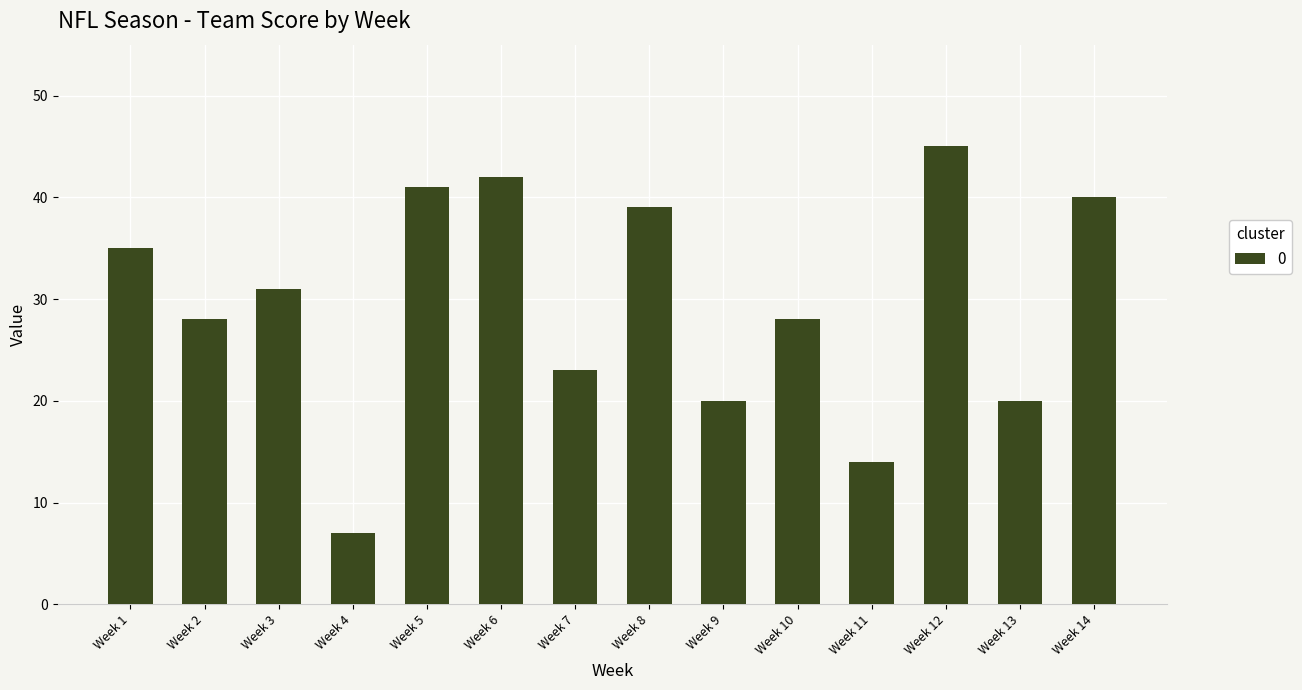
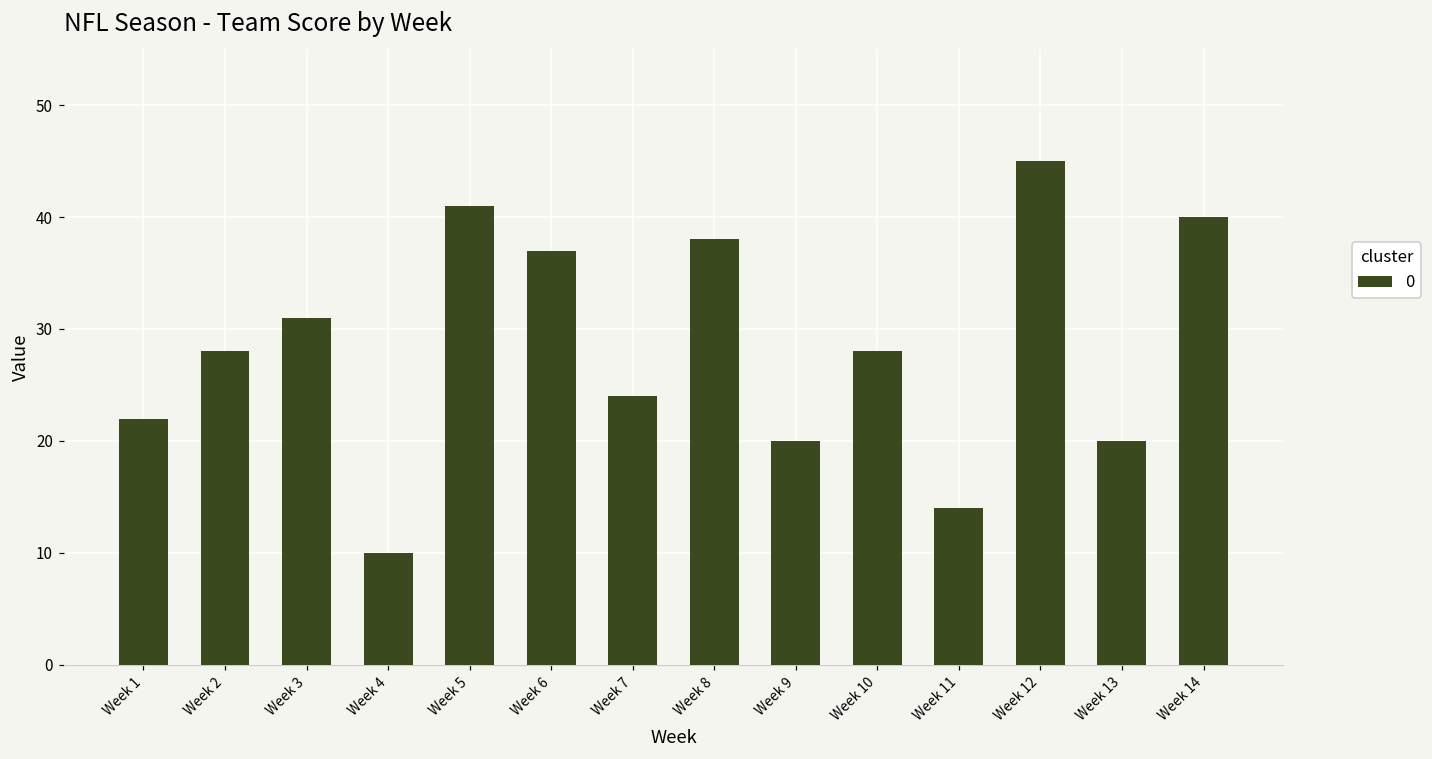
  {
-   "Week 1": 35,
+   "Week 1": 22,
    "Week 2": 28,
    "Week 3": 31,
-   "Week 4": 7,
+   "Week 4": 10,
    "Week 5": 41,
-   "Week 6": 42,
-   "Week 7": 23,
-   "Week 8": 39,
+   "Week 6": 37,
+   "Week 7": 24,
+   "Week 8": 38,
    "Week 9": 20,
    "Week 10": 28,
    "Week 11": 14,
    "Week 12": 45,
    "Week 13": 20,
    "Week 14": 40
  }
